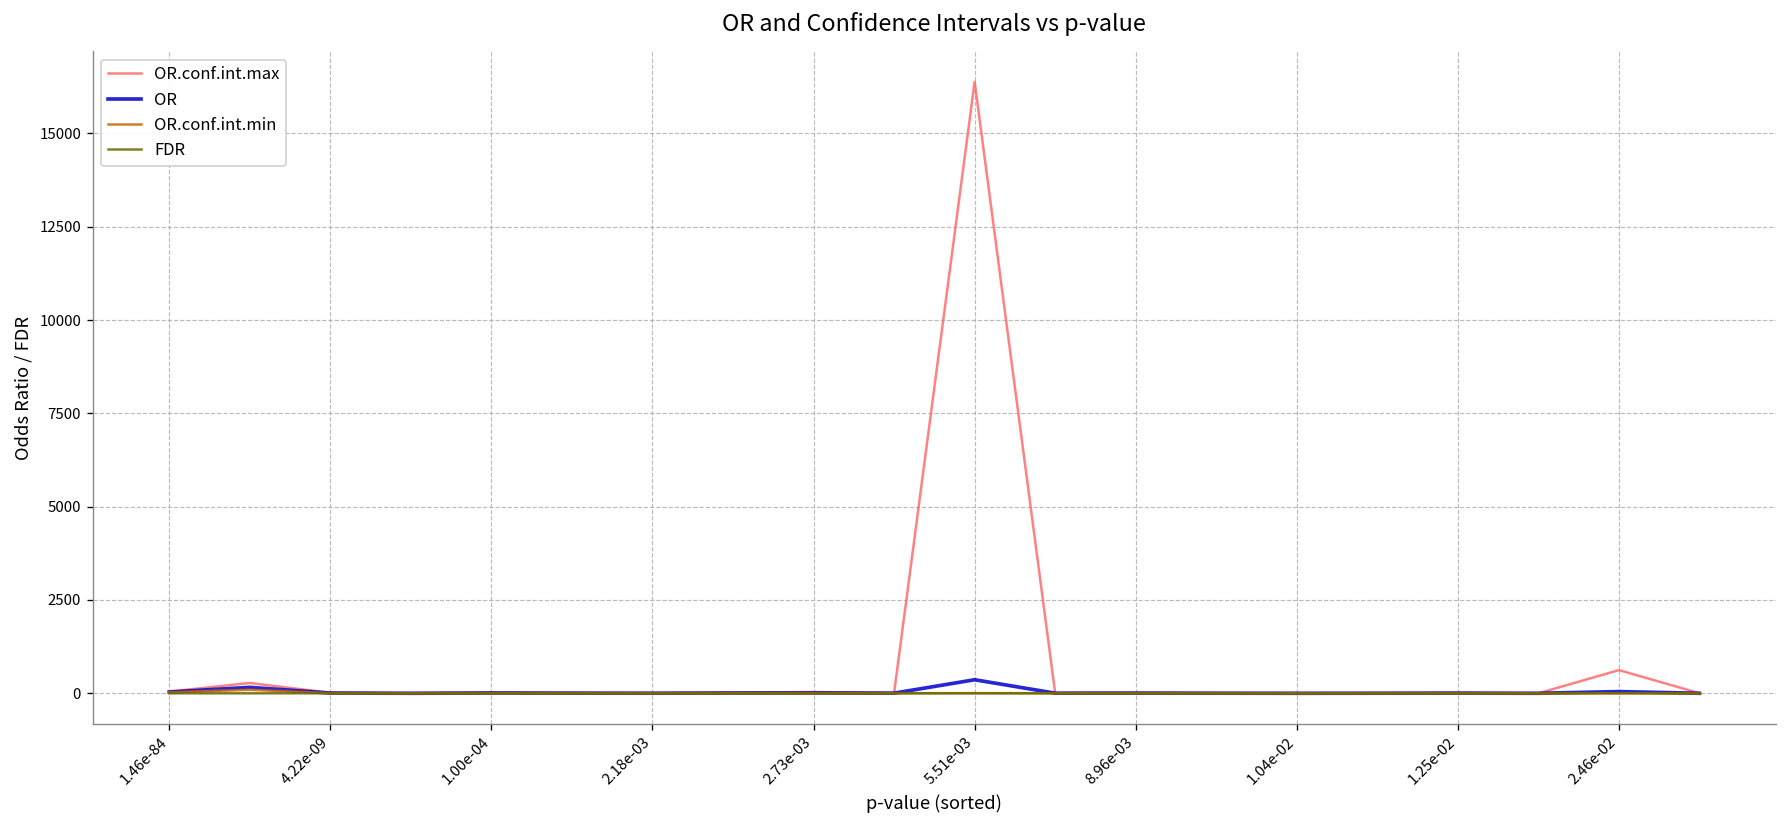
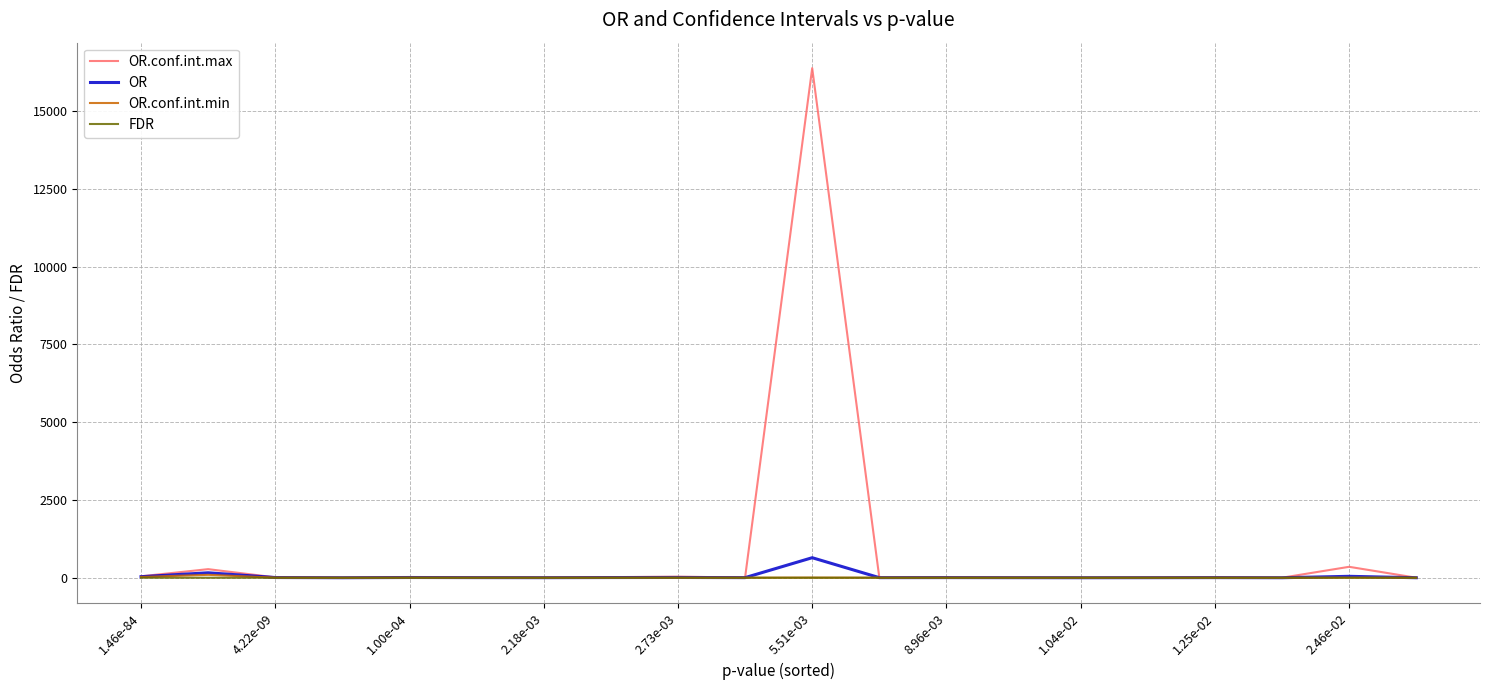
  {
    "OR.conf.int.max": {
      "5.51e-03": 16400,
-     "2.46e-02": 600
+     "2.46e-02": 400
    },
    "OR": {
-     "5.51e-03": 400
+     "5.51e-03": 600
    }
  }
